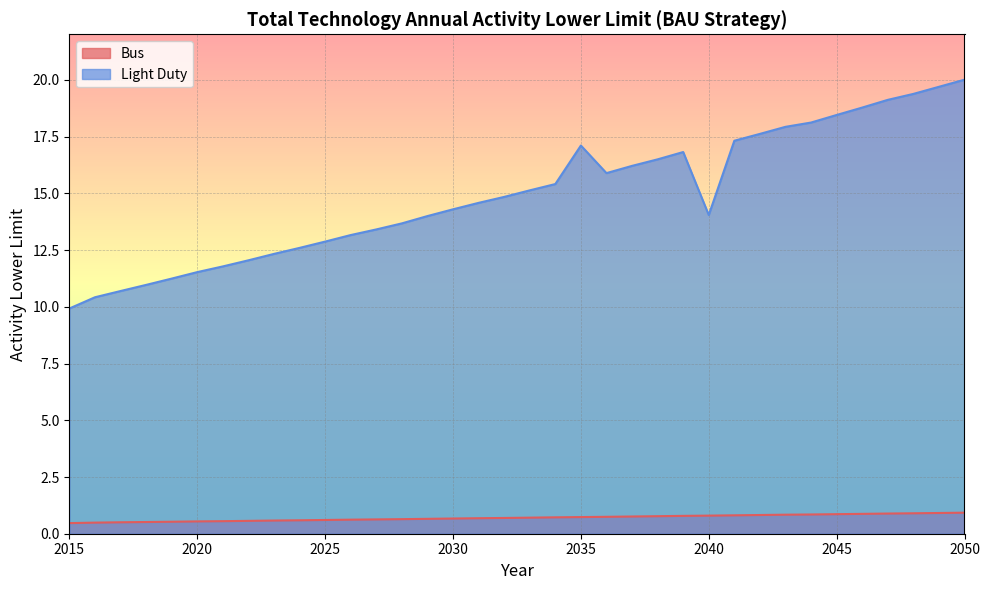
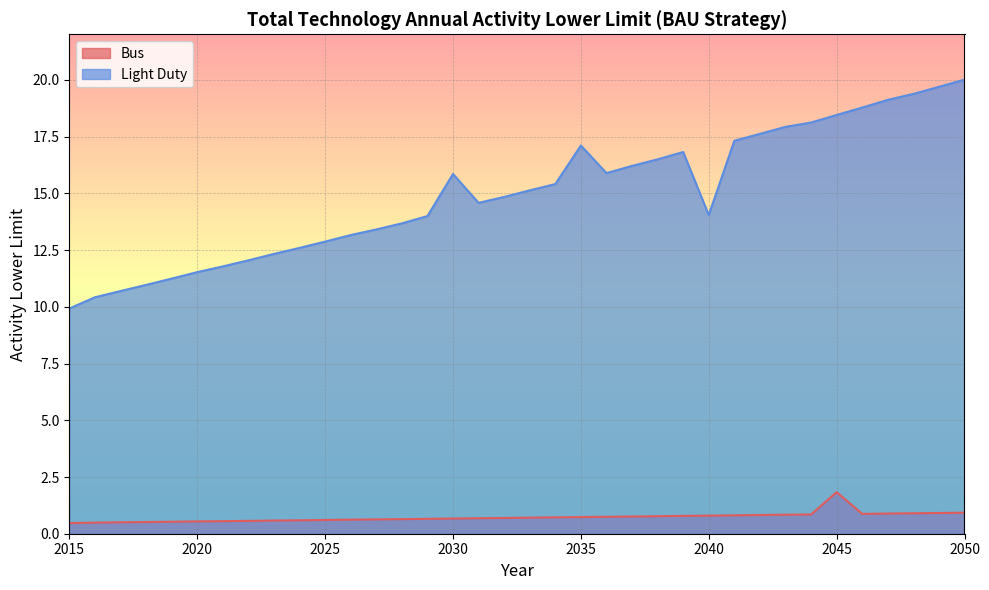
  {
    "Bus": {
      "2015": 0.5,
      "2020": 0.5,
      "2025": 0.6,
      "2030": 0.7,
      "2035": 0.7,
      "2040": 0.8,
-     "2045": 0.9,
+     "2045": 1.8,
      "2050": 0.9
    },
    "Light Duty": {
      "2015": 9.9,
      "2020": 11.5,
      "2025": 12.9,
-     "2030": 14.3,
+     "2030": 15.9,
      "2035": 17.1,
      "2040": 14.0,
      "2045": 18.5,
      "2050": 20.0
    }
  }
